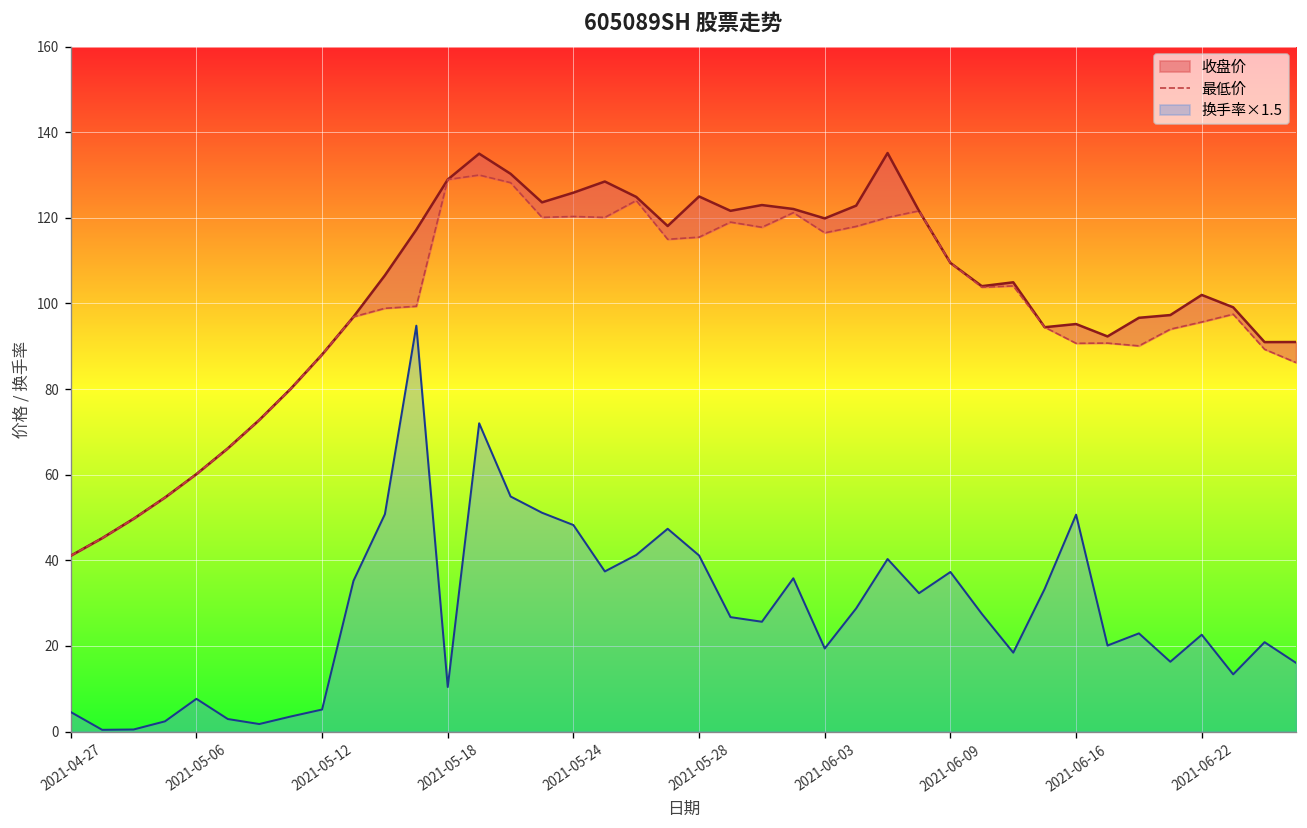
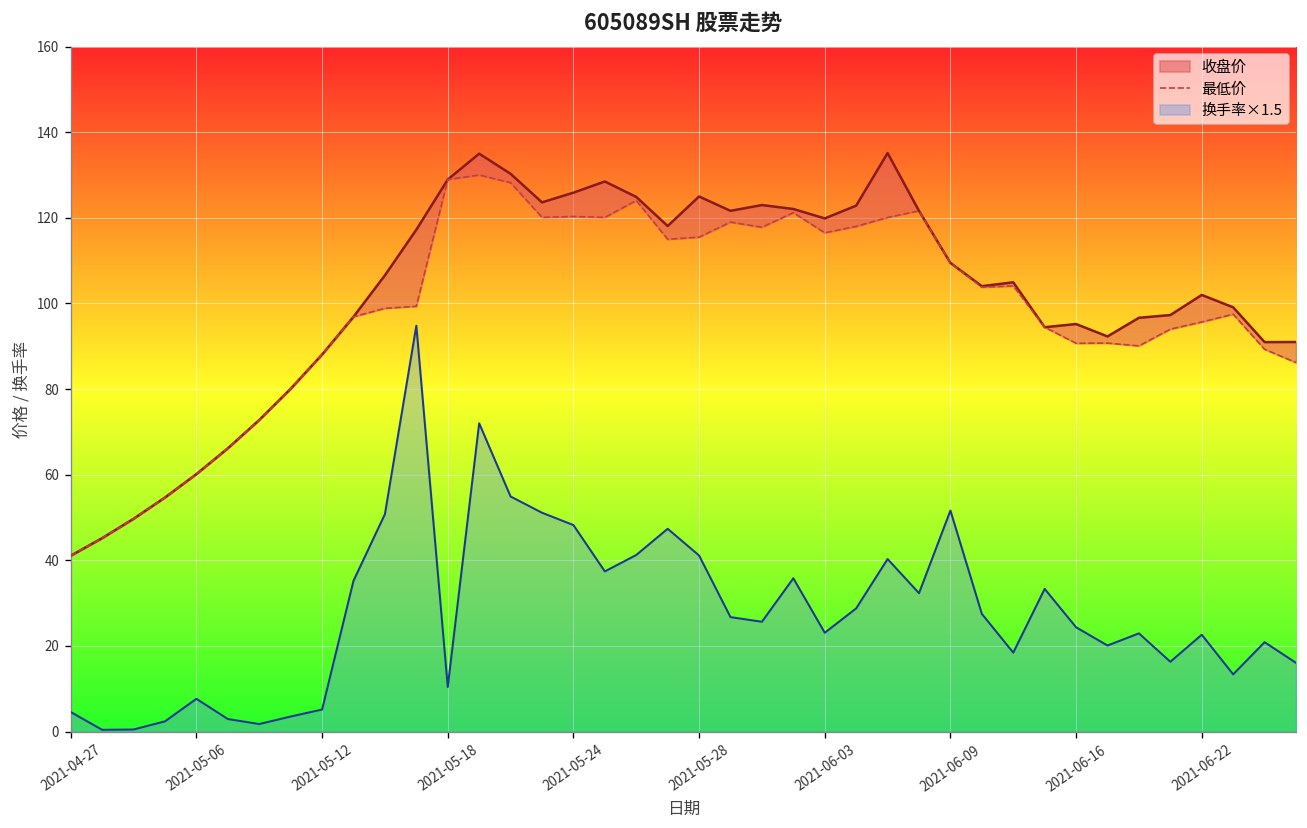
  {
    "换手率×1.5": {
      "2021-04-27": 5,
      "2021-05-06": 8,
      "2021-05-12": 5,
      "2021-05-18": 10,
      "2021-05-24": 48,
      "2021-05-28": 41,
-     "2021-06-03": 19,
-     "2021-06-09": 37,
-     "2021-06-16": 51,
+     "2021-06-03": 23,
+     "2021-06-09": 52,
+     "2021-06-16": 24,
      "2021-06-22": 23
    }
  }
